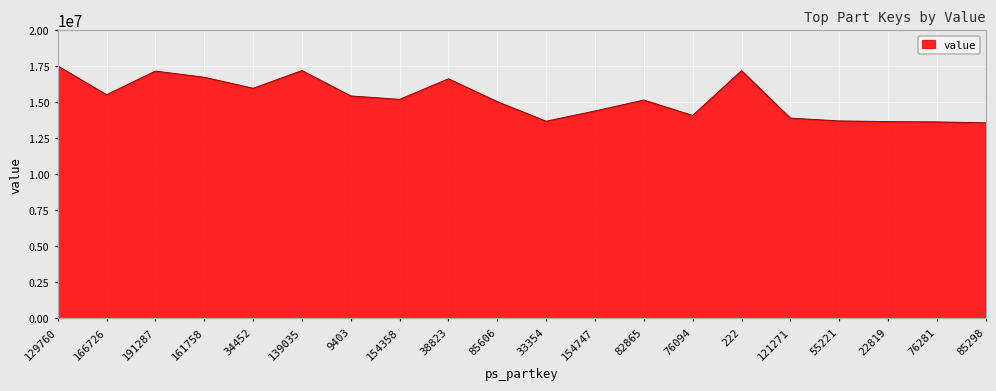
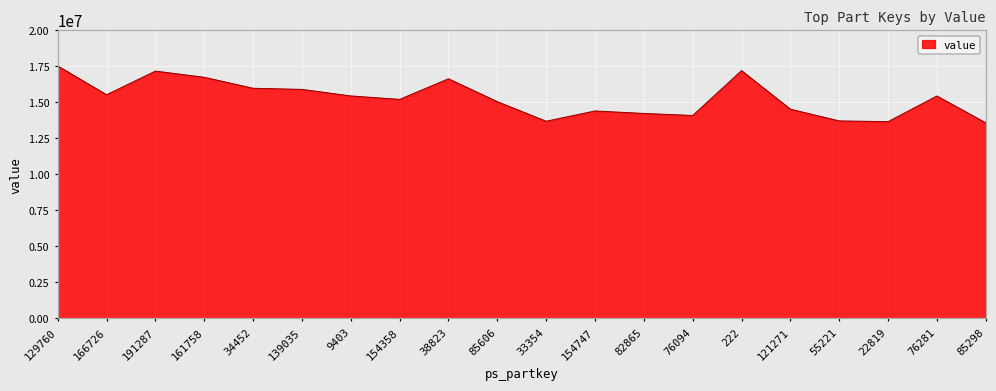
  {
    "129760": 17500000,
    "166726": 15500000,
    "191287": 17200000,
    "161758": 16700000,
    "34452": 16000000,
-   "139035": 17200000,
+   "139035": 15900000,
    "9403": 15500000,
    "154358": 15200000,
    "38823": 16600000,
    "85606": 15100000,
    "33354": 13700000,
    "154747": 14400000,
-   "82865": 15200000,
+   "82865": 14200000,
    "76094": 14100000,
    "222": 17200000,
-   "121271": 13900000,
+   "121271": 14500000,
    "55221": 13700000,
    "22819": 13700000,
-   "76281": 13600000,
+   "76281": 15400000,
    "85298": 13600000
  }
